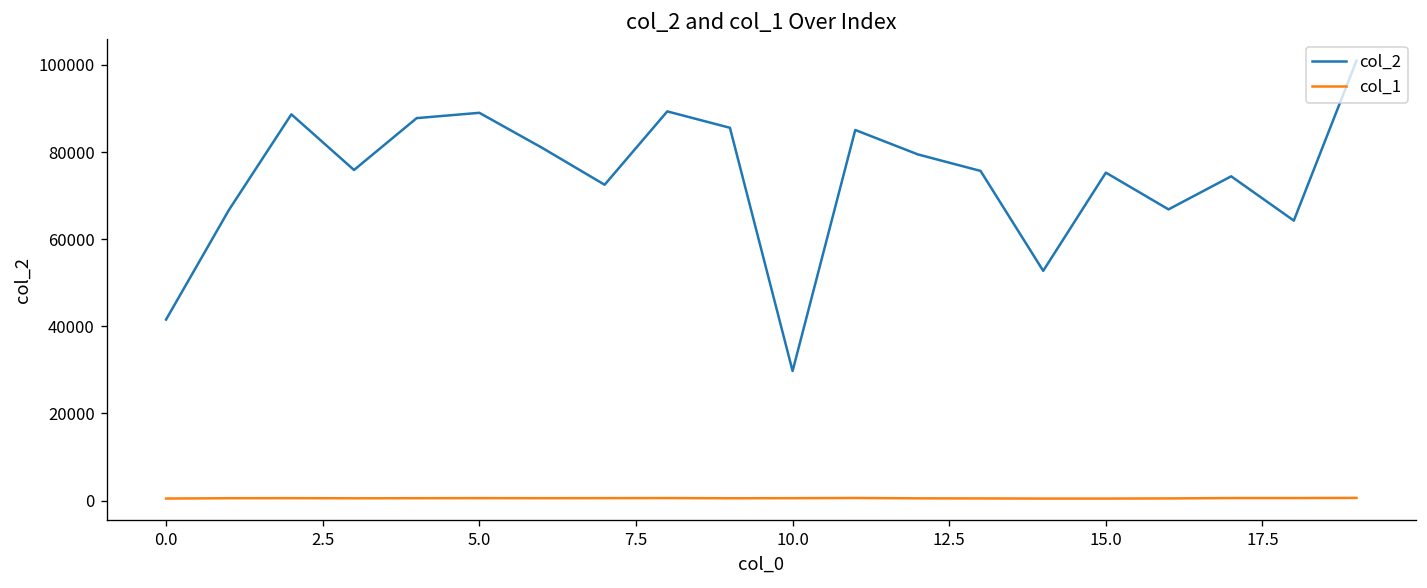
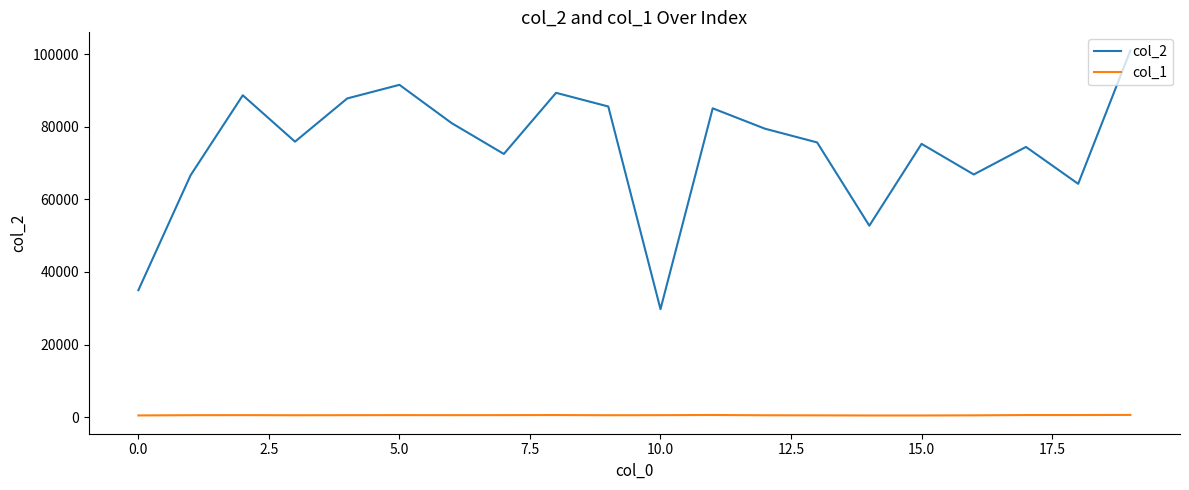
  {
    "col_2": {
-     "0.0": 42000,
-     "5.0": 89000,
+     "0.0": 35000,
+     "5.0": 92000,
      "10.0": 30000,
      "15.0": 75000
    },
    "col_1": {
      "0.0": 0,
      "5.0": 1000,
      "10.0": 1000,
      "15.0": 0
    }
  }
